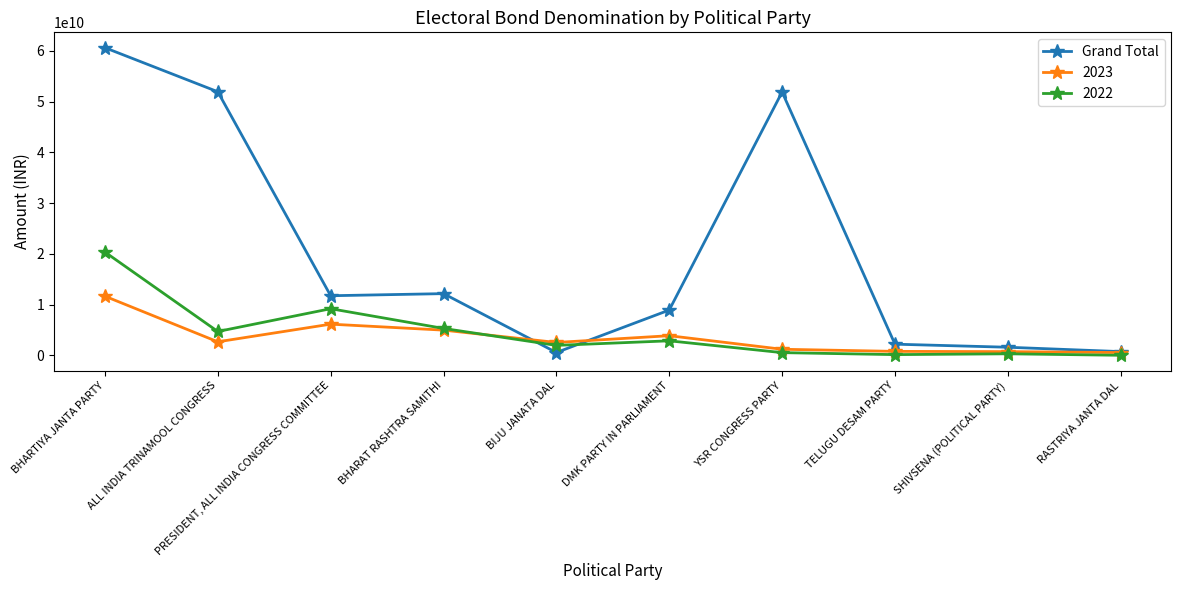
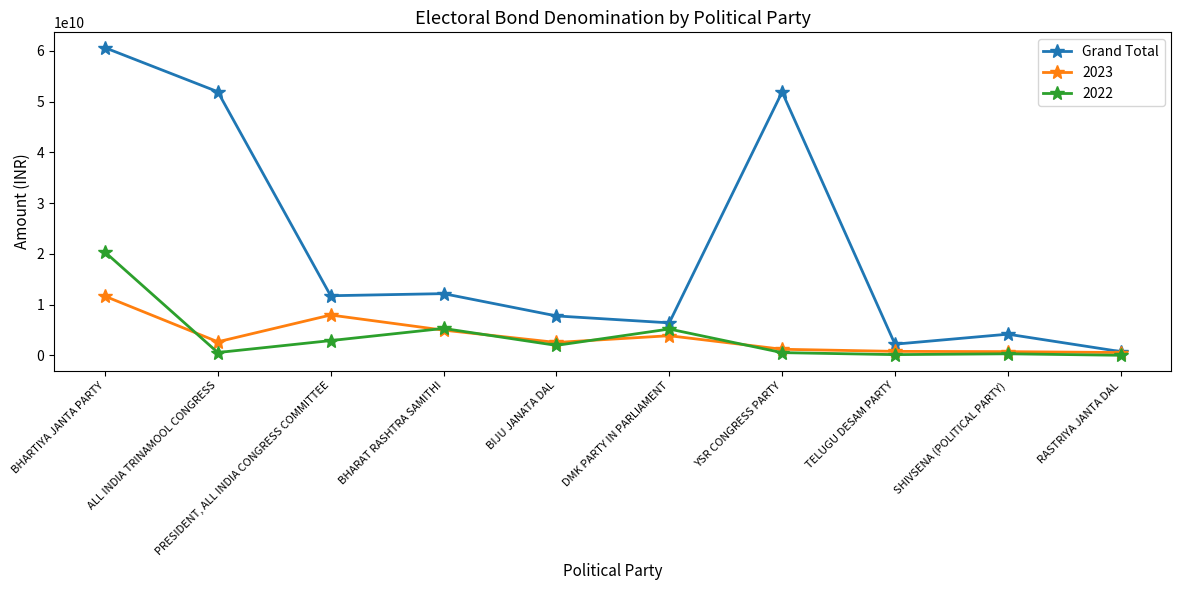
  {
    "Grand Total": {
      "BHARTIYA JANTA PARTY": 61000000000,
      "ALL INDIA TRINAMOOL CONGRESS": 52000000000,
      "PRESIDENT, ALL INDIA CONGRESS COMMITTEE": 12000000000,
      "BHARAT RASHTRA SAMITHI": 12000000000,
-     "BIJU JANATA DAL": 1000000000,
-     "DMK PARTY IN PARLIAMENT": 9000000000,
+     "BIJU JANATA DAL": 8000000000,
+     "DMK PARTY IN PARLIAMENT": 6000000000,
      "YSR CONGRESS PARTY": 52000000000,
      "TELUGU DESAM PARTY": 2000000000,
-     "SHIVSENA (POLITICAL PARTY)": 2000000000
+     "SHIVSENA (POLITICAL PARTY)": 4000000000
    },
    "2023": {
      "BHARTIYA JANTA PARTY": 12000000000,
      "ALL INDIA TRINAMOOL CONGRESS": 3000000000,
-     "PRESIDENT, ALL INDIA CONGRESS COMMITTEE": 6000000000,
+     "PRESIDENT, ALL INDIA CONGRESS COMMITTEE": 8000000000,
      "BIJU JANATA DAL": 3000000000,
      "DMK PARTY IN PARLIAMENT": 4000000000,
      "YSR CONGRESS PARTY": 1000000000,
      "TELUGU DESAM PARTY": 1000000000
    },
    "2022": {
      "BHARTIYA JANTA PARTY": 20000000000,
-     "ALL INDIA TRINAMOOL CONGRESS": 5000000000,
-     "PRESIDENT, ALL INDIA CONGRESS COMMITTEE": 9000000000,
+     "ALL INDIA TRINAMOOL CONGRESS": 1000000000,
+     "PRESIDENT, ALL INDIA CONGRESS COMMITTEE": 3000000000,
      "BIJU JANATA DAL": 2000000000,
-     "DMK PARTY IN PARLIAMENT": 3000000000,
+     "DMK PARTY IN PARLIAMENT": 5000000000,
      "YSR CONGRESS PARTY": 1000000000,
      "TELUGU DESAM PARTY": 0,
      "RASTRIYA JANTA DAL": 0
    }
  }
